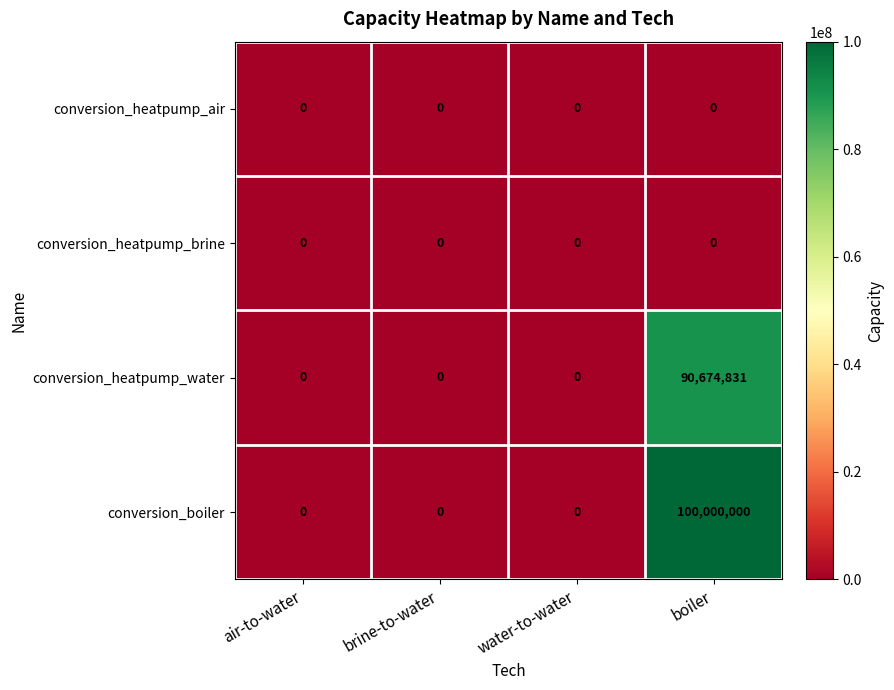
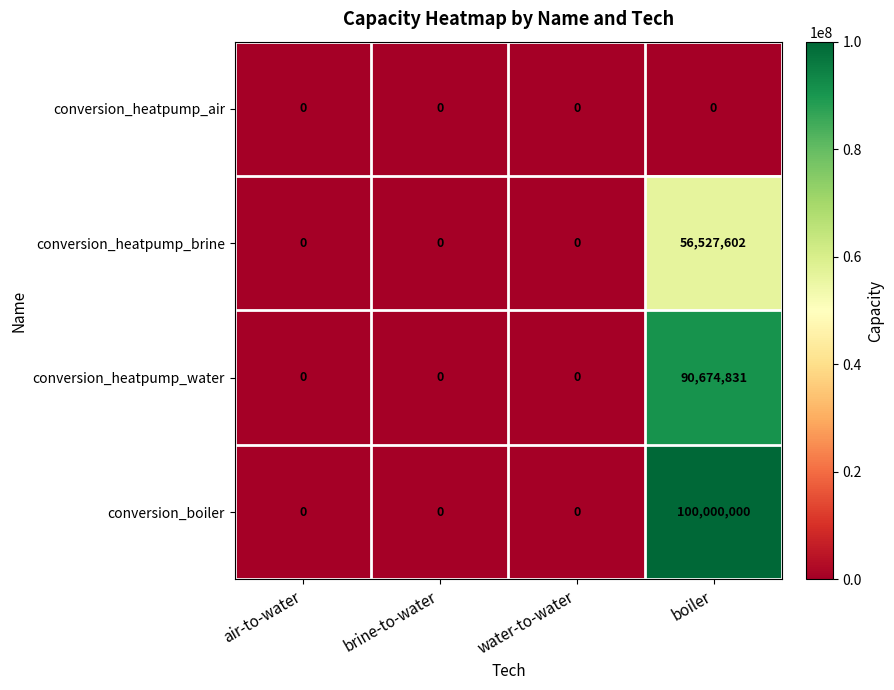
  {
    "conversion_heatpump_air": {
      "air-to-water": "0",
      "brine-to-water": "0",
      "water-to-water": "0",
      "boiler": "0"
    },
    "conversion_heatpump_brine": {
      "air-to-water": "0",
      "brine-to-water": "0",
      "water-to-water": "0",
-     "boiler": "0"
+     "boiler": "56,527,602"
    },
    "conversion_heatpump_water": {
      "air-to-water": "0",
      "brine-to-water": "0",
      "water-to-water": "0",
      "boiler": "90,674,831"
    },
    "conversion_boiler": {
      "air-to-water": "0",
      "brine-to-water": "0",
      "water-to-water": "0",
      "boiler": "100,000,000"
    }
  }
